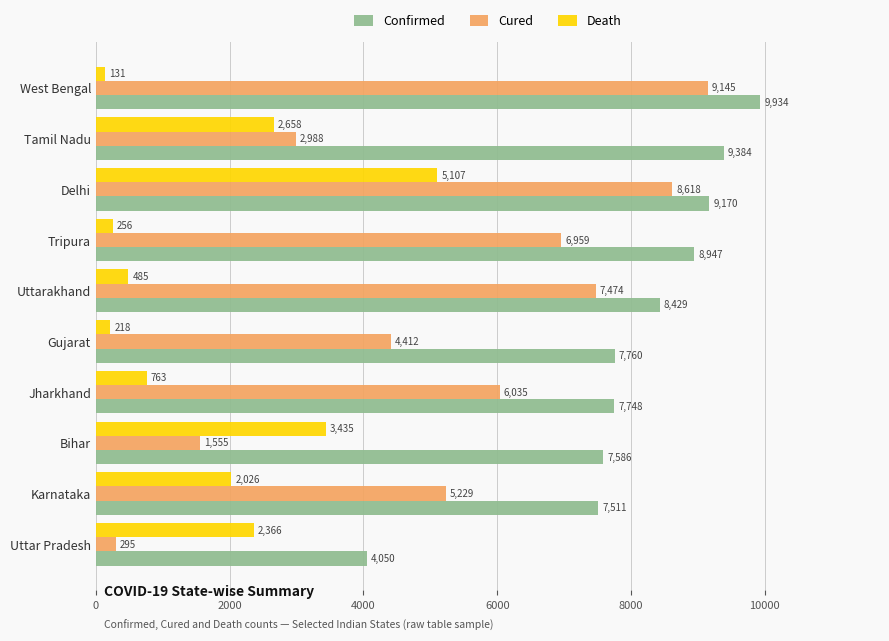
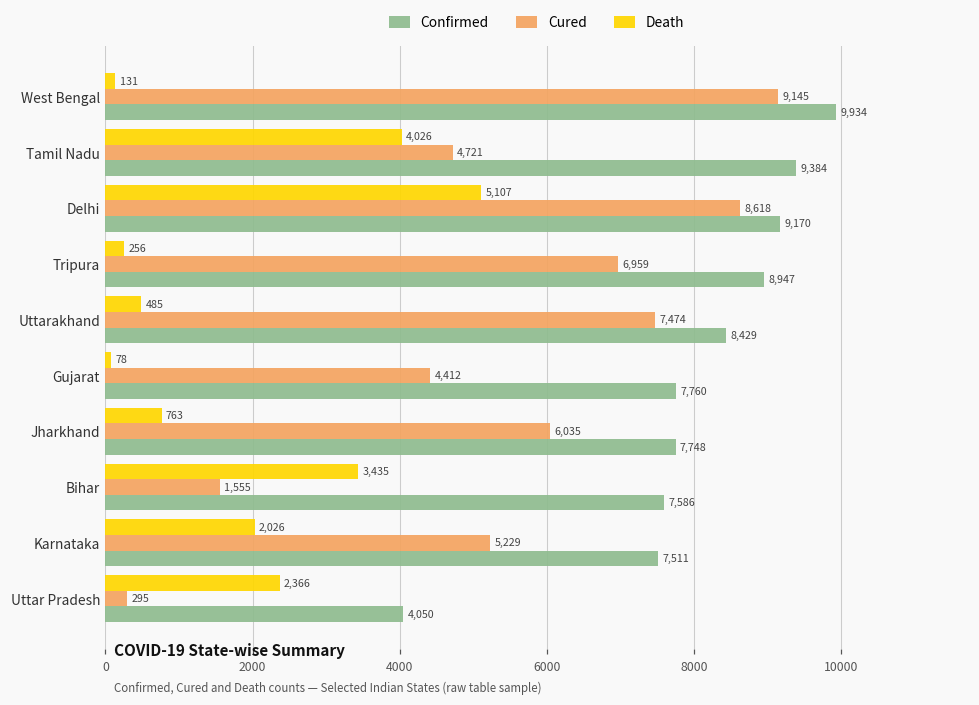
  {
    "Confirmed": {
      "West Bengal": "9,934",
      "Tamil Nadu": "9,384",
      "Delhi": "9,170",
      "Tripura": "8,947",
      "Uttarakhand": "8,429",
      "Gujarat": "7,760",
      "Jharkhand": "7,748",
      "Bihar": "7,586",
      "Karnataka": "7,511",
      "Uttar Pradesh": "4,050"
    },
    "Cured": {
      "West Bengal": "9,145",
-     "Tamil Nadu": "2,988",
+     "Tamil Nadu": "4,721",
      "Delhi": "8,618",
      "Tripura": "6,959",
      "Uttarakhand": "7,474",
      "Gujarat": "4,412",
      "Jharkhand": "6,035",
      "Bihar": "1,555",
      "Karnataka": "5,229",
      "Uttar Pradesh": "295"
    },
    "Death": {
      "West Bengal": "131",
-     "Tamil Nadu": "2,658",
+     "Tamil Nadu": "4,026",
      "Delhi": "5,107",
      "Tripura": "256",
      "Uttarakhand": "485",
-     "Gujarat": "218",
+     "Gujarat": "78",
      "Jharkhand": "763",
      "Bihar": "3,435",
      "Karnataka": "2,026",
      "Uttar Pradesh": "2,366"
    }
  }
